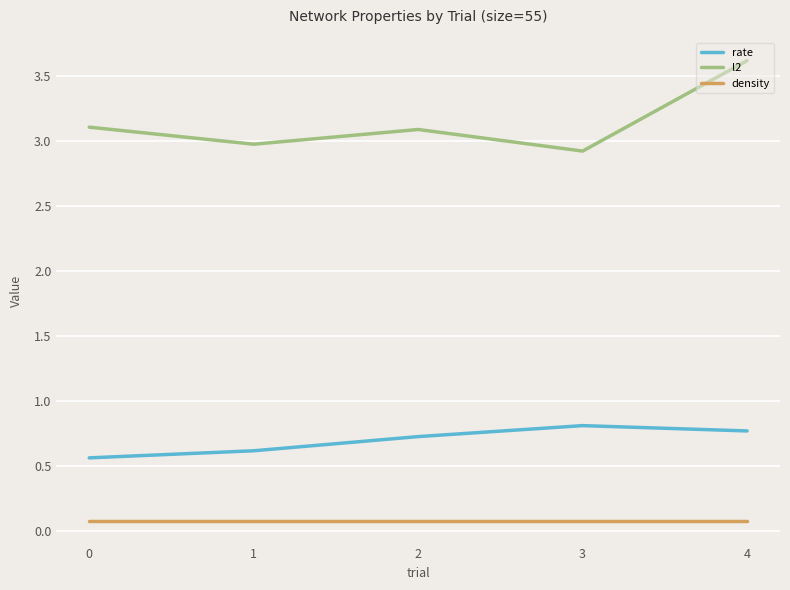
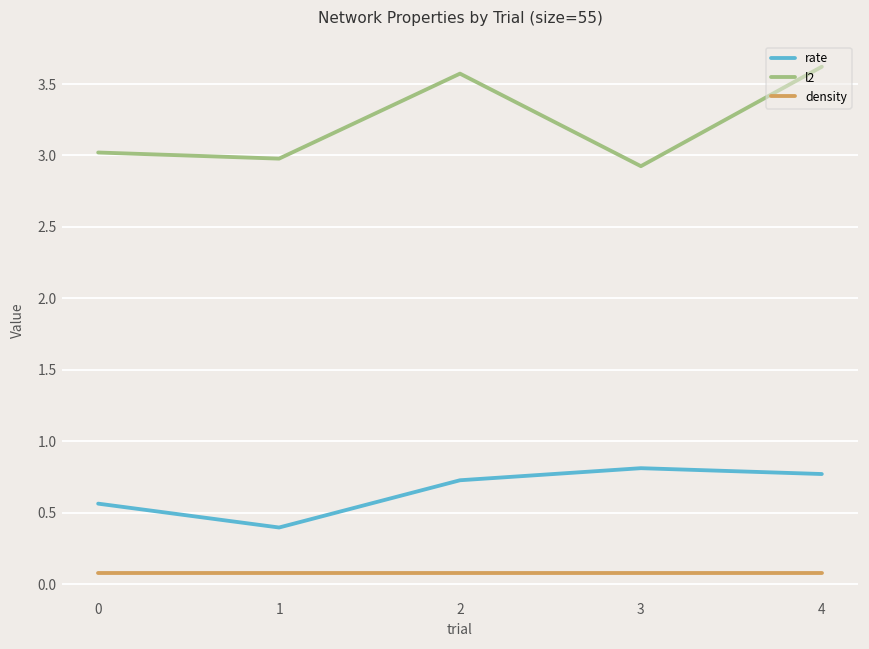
  {
    "rate": {
      "0": 0.56,
-     "1": 0.62,
+     "1": 0.40,
      "2": 0.73,
      "3": 0.81,
      "4": 0.77
    },
    "l2": {
-     "0": 3.11,
+     "0": 3.02,
      "1": 2.98,
-     "2": 3.09,
+     "2": 3.57,
      "3": 2.92
    },
    "density": {
      "0": 0.08,
      "1": 0.08,
      "2": 0.08,
      "3": 0.08,
      "4": 0.08
    }
  }
